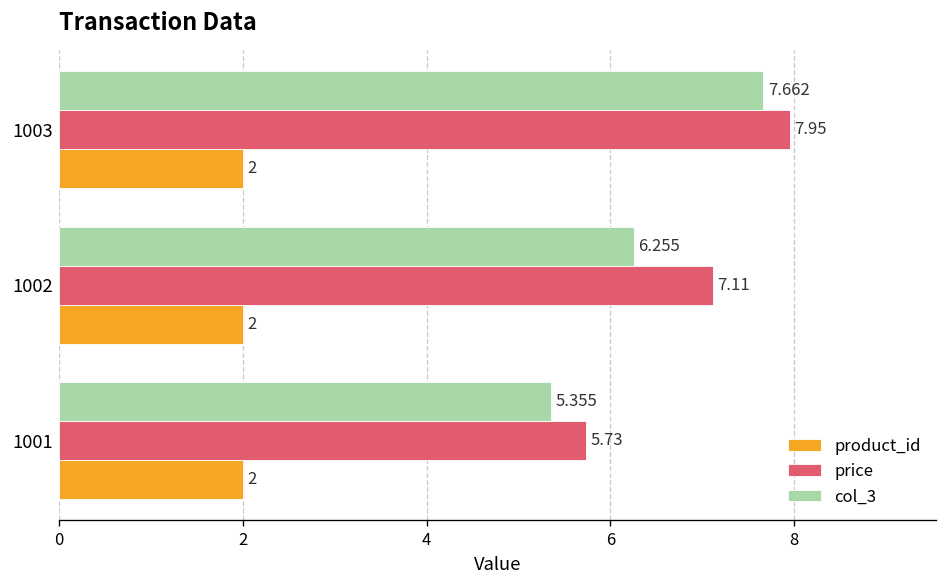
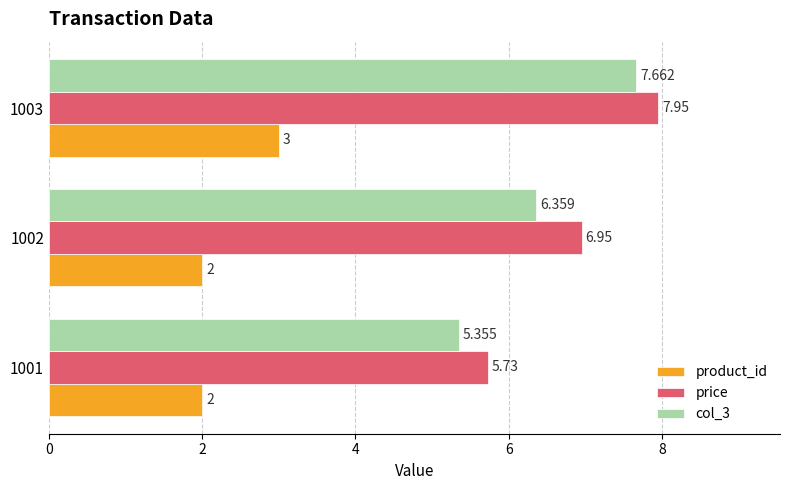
  {
    "product_id": {
-     "1003": 2,
+     "1003": 3,
      "1002": 2,
      "1001": 2
    },
    "price": {
      "1003": 7.95,
-     "1002": 7.11,
+     "1002": 6.95,
      "1001": 5.73
    },
    "col_3": {
      "1003": 7.662,
-     "1002": 6.255,
+     "1002": 6.359,
      "1001": 5.355
    }
  }
